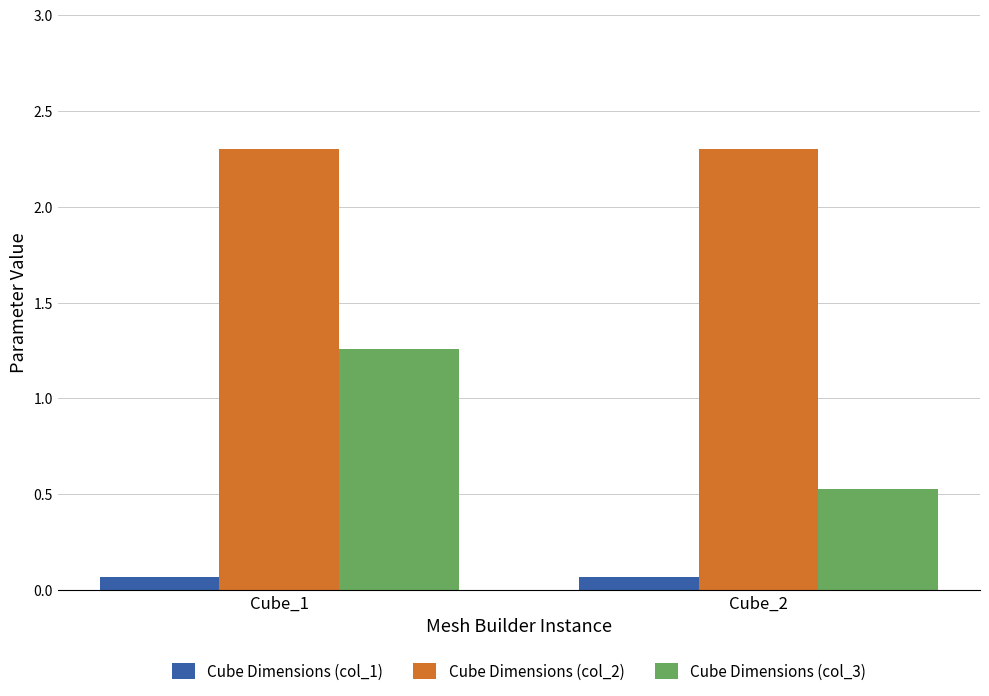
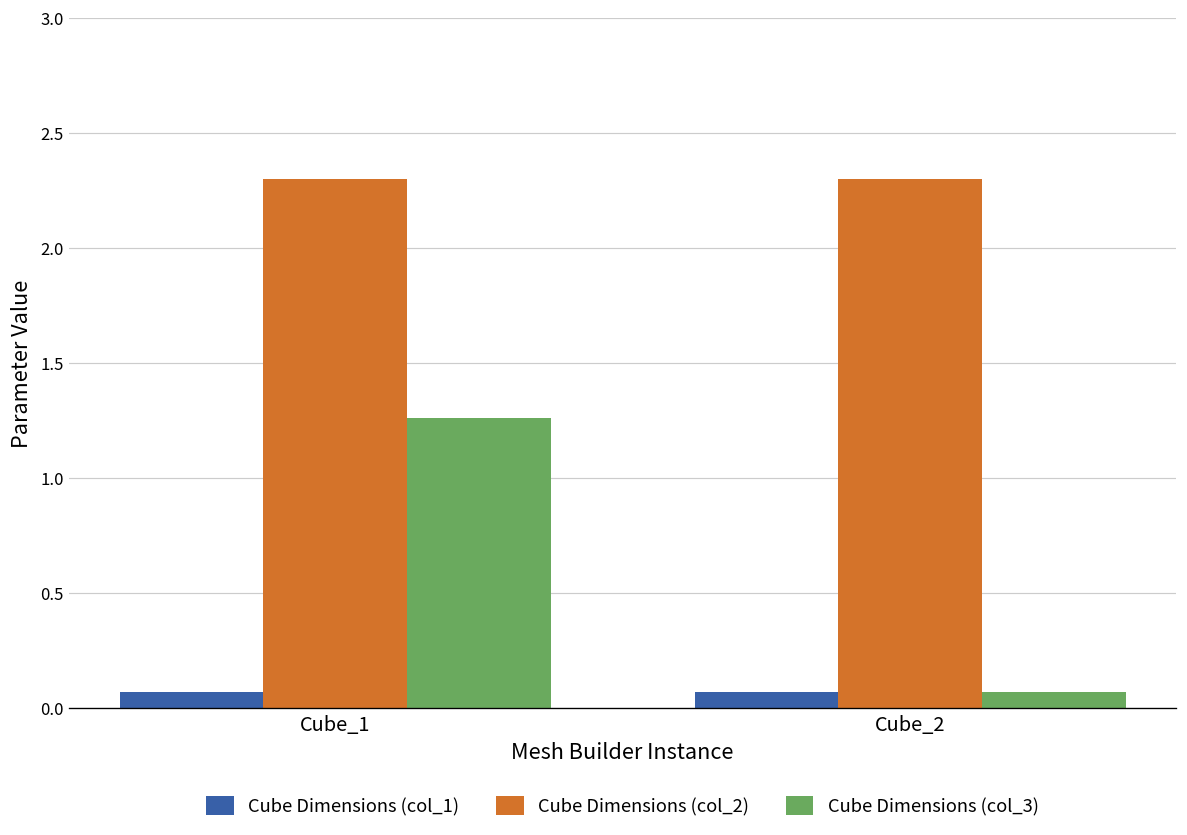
  {
    "Cube Dimensions (col_1)": {
      "Cube_1": 0.07,
      "Cube_2": 0.07
    },
    "Cube Dimensions (col_2)": {
      "Cube_1": 2.30,
      "Cube_2": 2.30
    },
    "Cube Dimensions (col_3)": {
      "Cube_1": 1.26,
-     "Cube_2": 0.53
+     "Cube_2": 0.07
    }
  }
